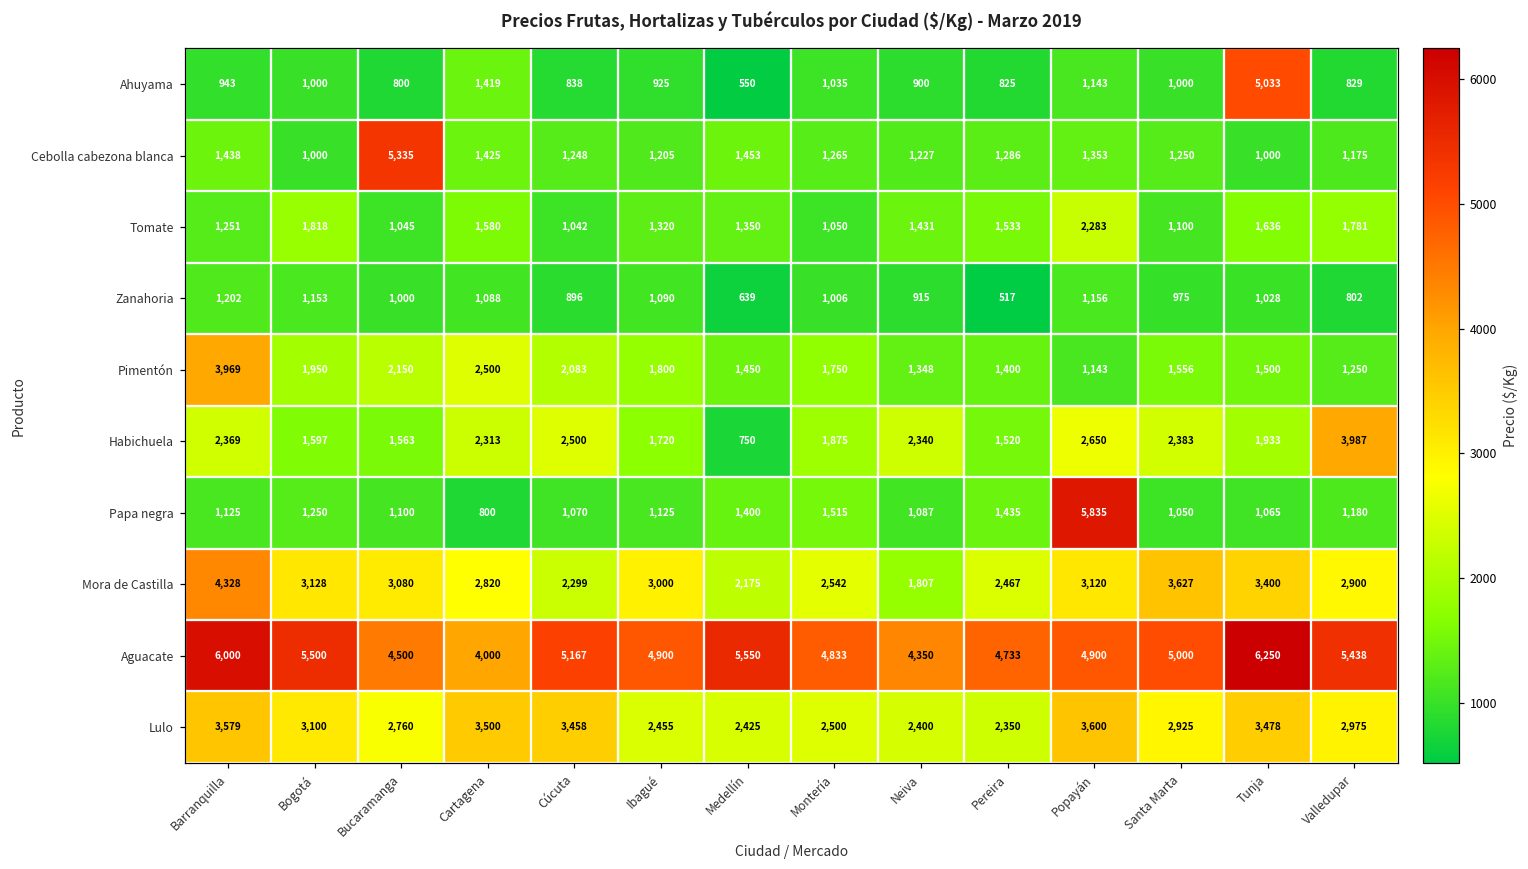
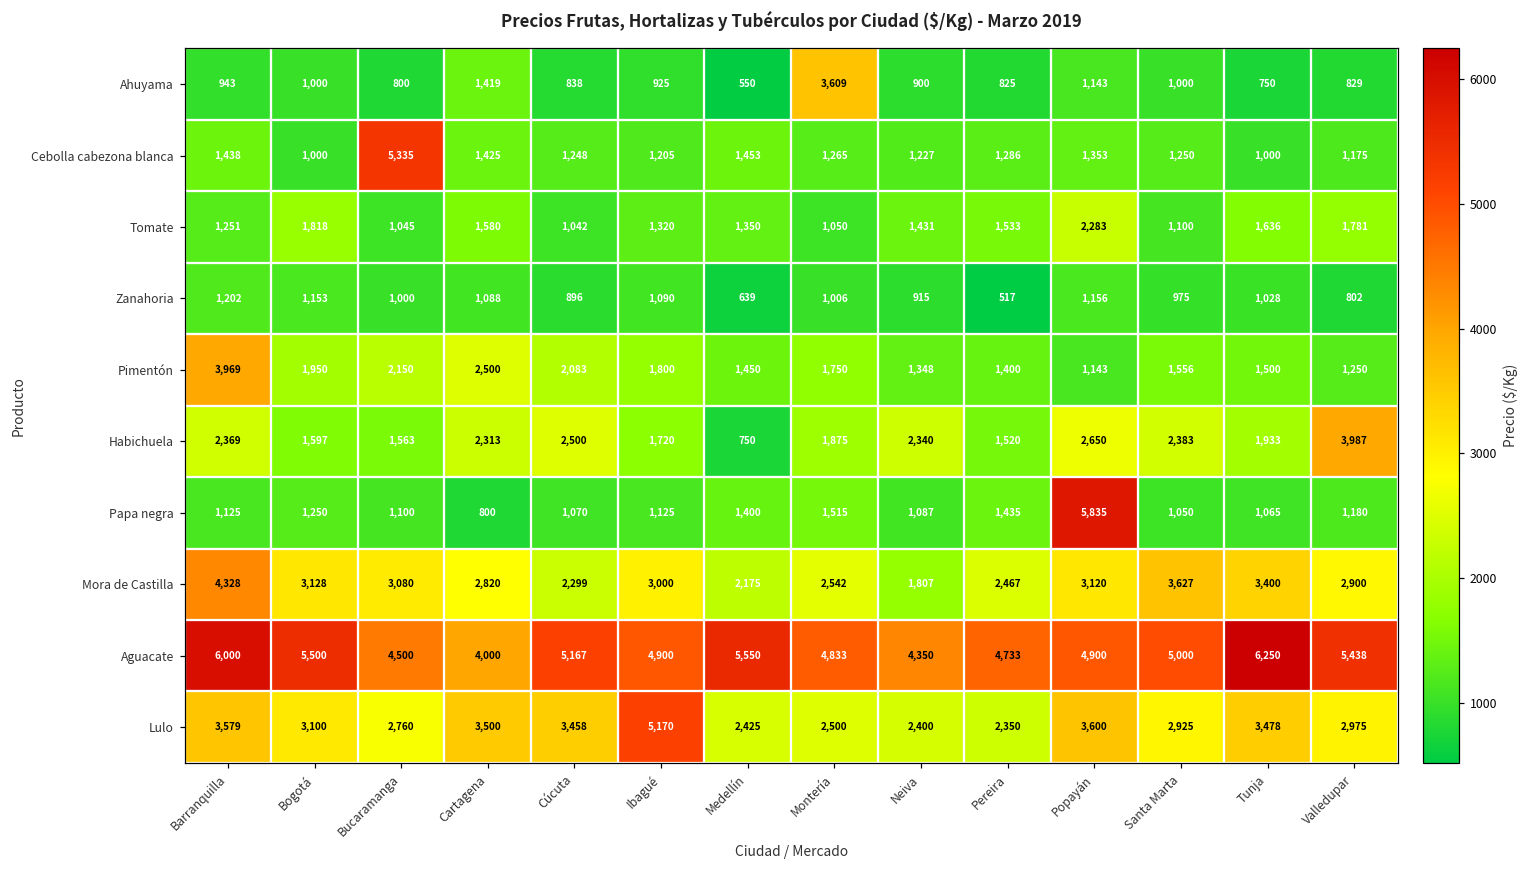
  {
    "Ahuyama": {
      "Barranquilla": "943",
      "Bogotá": "1,000",
      "Bucaramanga": "800",
      "Cartagena": "1,419",
      "Cúcuta": "838",
      "Ibagué": "925",
      "Medellín": "550",
-     "Montería": "1,035",
+     "Montería": "3,609",
      "Neiva": "900",
      "Pereira": "825",
      "Popayán": "1,143",
      "Santa Marta": "1,000",
-     "Tunja": "5,033",
+     "Tunja": "750",
      "Valledupar": "829"
    },
    "Cebolla cabezona blanca": {
      "Barranquilla": "1,438",
      "Bogotá": "1,000",
      "Bucaramanga": "5,335",
      "Cartagena": "1,425",
      "Cúcuta": "1,248",
      "Ibagué": "1,205",
      "Medellín": "1,453",
      "Montería": "1,265",
      "Neiva": "1,227",
      "Pereira": "1,286",
      "Popayán": "1,353",
      "Santa Marta": "1,250",
      "Tunja": "1,000",
      "Valledupar": "1,175"
    },
    "Tomate": {
      "Barranquilla": "1,251",
      "Bogotá": "1,818",
      "Bucaramanga": "1,045",
      "Cartagena": "1,580",
      "Cúcuta": "1,042",
      "Ibagué": "1,320",
      "Medellín": "1,350",
      "Montería": "1,050",
      "Neiva": "1,431",
      "Pereira": "1,533",
      "Popayán": "2,283",
      "Santa Marta": "1,100",
      "Tunja": "1,636",
      "Valledupar": "1,781"
    },
    "Zanahoria": {
      "Barranquilla": "1,202",
      "Bogotá": "1,153",
      "Bucaramanga": "1,000",
      "Cartagena": "1,088",
      "Cúcuta": "896",
      "Ibagué": "1,090",
      "Medellín": "639",
      "Montería": "1,006",
      "Neiva": "915",
      "Pereira": "517",
      "Popayán": "1,156",
      "Santa Marta": "975",
      "Tunja": "1,028",
      "Valledupar": "802"
    },
    "Pimentón": {
      "Barranquilla": "3,969",
      "Bogotá": "1,950",
      "Bucaramanga": "2,150",
      "Cartagena": "2,500",
      "Cúcuta": "2,083",
      "Ibagué": "1,800",
      "Medellín": "1,450",
      "Montería": "1,750",
      "Neiva": "1,348",
      "Pereira": "1,400",
      "Popayán": "1,143",
      "Santa Marta": "1,556",
      "Tunja": "1,500",
      "Valledupar": "1,250"
    },
    "Habichuela": {
      "Barranquilla": "2,369",
      "Bogotá": "1,597",
      "Bucaramanga": "1,563",
      "Cartagena": "2,313",
      "Cúcuta": "2,500",
      "Ibagué": "1,720",
      "Medellín": "750",
      "Montería": "1,875",
      "Neiva": "2,340",
      "Pereira": "1,520",
      "Popayán": "2,650",
      "Santa Marta": "2,383",
      "Tunja": "1,933",
      "Valledupar": "3,987"
    },
    "Papa negra": {
      "Barranquilla": "1,125",
      "Bogotá": "1,250",
      "Bucaramanga": "1,100",
      "Cartagena": "800",
      "Cúcuta": "1,070",
      "Ibagué": "1,125",
      "Medellín": "1,400",
      "Montería": "1,515",
      "Neiva": "1,087",
      "Pereira": "1,435",
      "Popayán": "5,835",
      "Santa Marta": "1,050",
      "Tunja": "1,065",
      "Valledupar": "1,180"
    },
    "Mora de Castilla": {
      "Barranquilla": "4,328",
      "Bogotá": "3,128",
      "Bucaramanga": "3,080",
      "Cartagena": "2,820",
      "Cúcuta": "2,299",
      "Ibagué": "3,000",
      "Medellín": "2,175",
      "Montería": "2,542",
      "Neiva": "1,807",
      "Pereira": "2,467",
      "Popayán": "3,120",
      "Santa Marta": "3,627",
      "Tunja": "3,400",
      "Valledupar": "2,900"
    },
    "Aguacate": {
      "Barranquilla": "6,000",
      "Bogotá": "5,500",
      "Bucaramanga": "4,500",
      "Cartagena": "4,000",
      "Cúcuta": "5,167",
      "Ibagué": "4,900",
      "Medellín": "5,550",
      "Montería": "4,833",
      "Neiva": "4,350",
      "Pereira": "4,733",
      "Popayán": "4,900",
      "Santa Marta": "5,000",
      "Tunja": "6,250",
      "Valledupar": "5,438"
    },
    "Lulo": {
      "Barranquilla": "3,579",
      "Bogotá": "3,100",
      "Bucaramanga": "2,760",
      "Cartagena": "3,500",
      "Cúcuta": "3,458",
-     "Ibagué": "2,455",
+     "Ibagué": "5,170",
      "Medellín": "2,425",
      "Montería": "2,500",
      "Neiva": "2,400",
      "Pereira": "2,350",
      "Popayán": "3,600",
      "Santa Marta": "2,925",
      "Tunja": "3,478",
      "Valledupar": "2,975"
    }
  }
